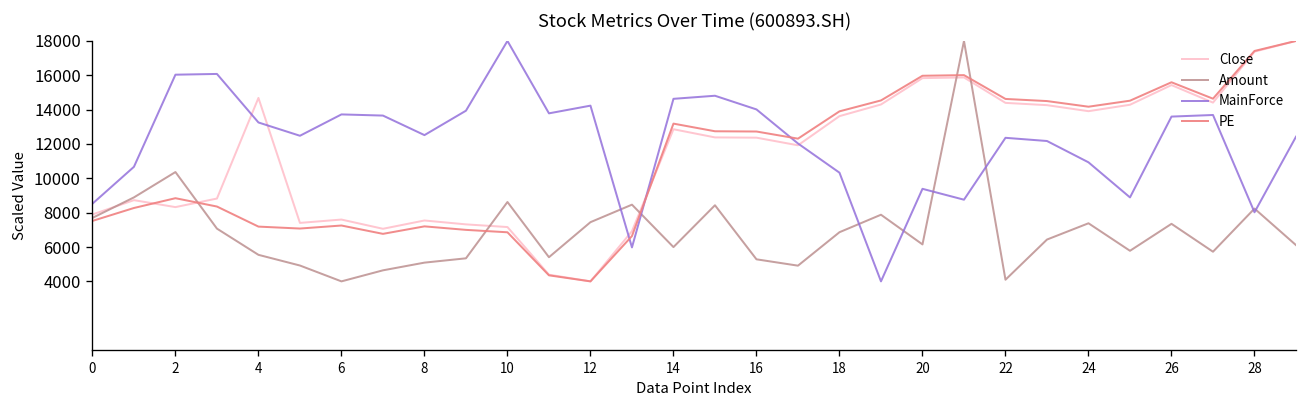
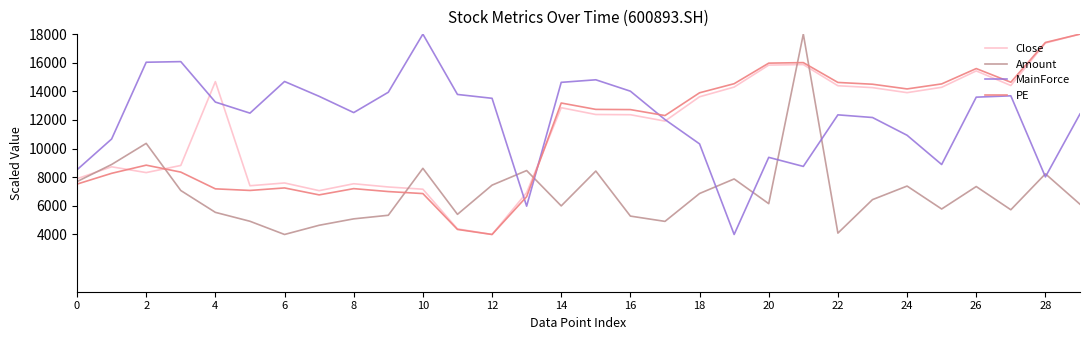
  {
    "Close": {
      "0": 7900,
      "2": 8300,
      "4": 14700,
      "6": 7600,
      "8": 7500,
      "10": 7200,
      "14": 12900,
      "16": 12400,
      "18": 13600,
      "22": 14400,
      "24": 13900
    },
    "MainForce": {
      "0": 8500,
      "2": 16000,
      "4": 13300,
-     "6": 13700,
+     "6": 14700,
      "8": 12500,
      "10": 18000,
-     "12": 14200,
+     "12": 13500,
      "14": 14600,
      "16": 14000,
      "18": 10300,
      "20": 9400,
      "22": 12400,
      "24": 10900,
      "26": 13600,
      "28": 8000
    }
  }
